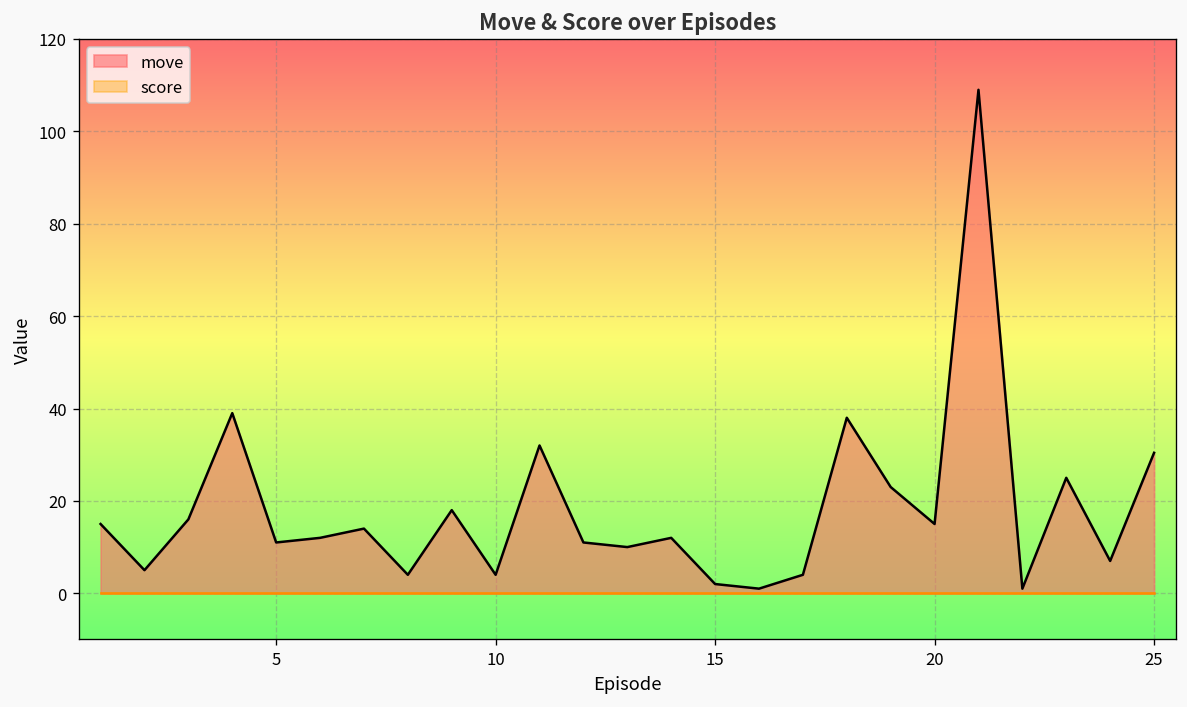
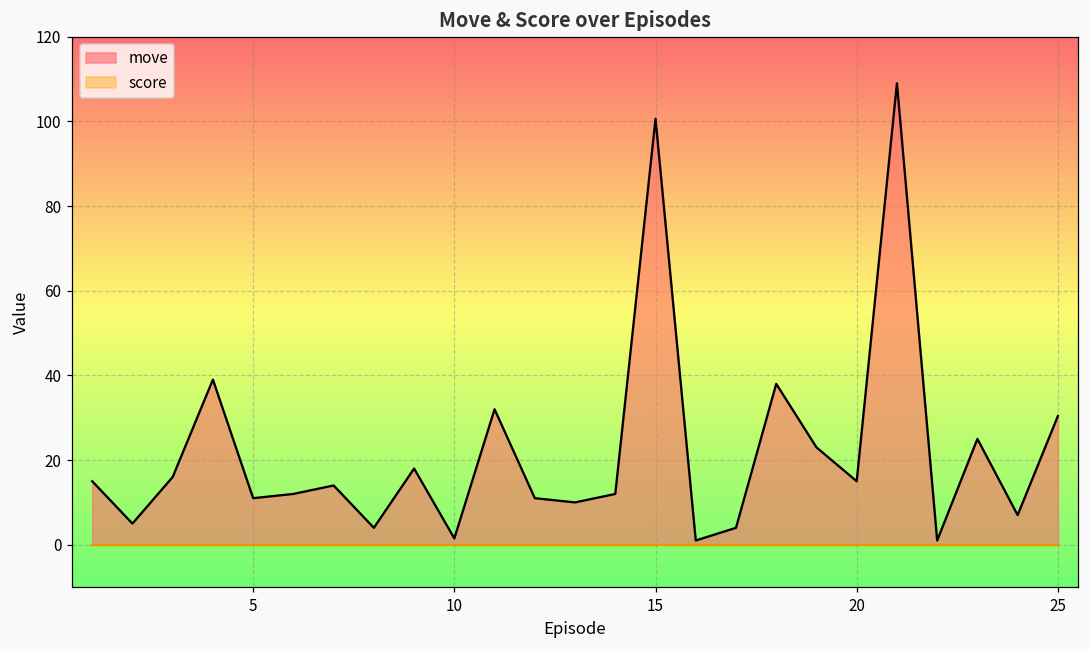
  {
    "move": {
      "5": 11,
-     "10": 4,
-     "15": 2,
+     "10": 2,
+     "15": 101,
      "20": 15,
      "25": 30
    },
    "score": {
      "5": 0,
      "10": 0,
      "15": 0,
      "20": 0,
      "25": 0
    }
  }
